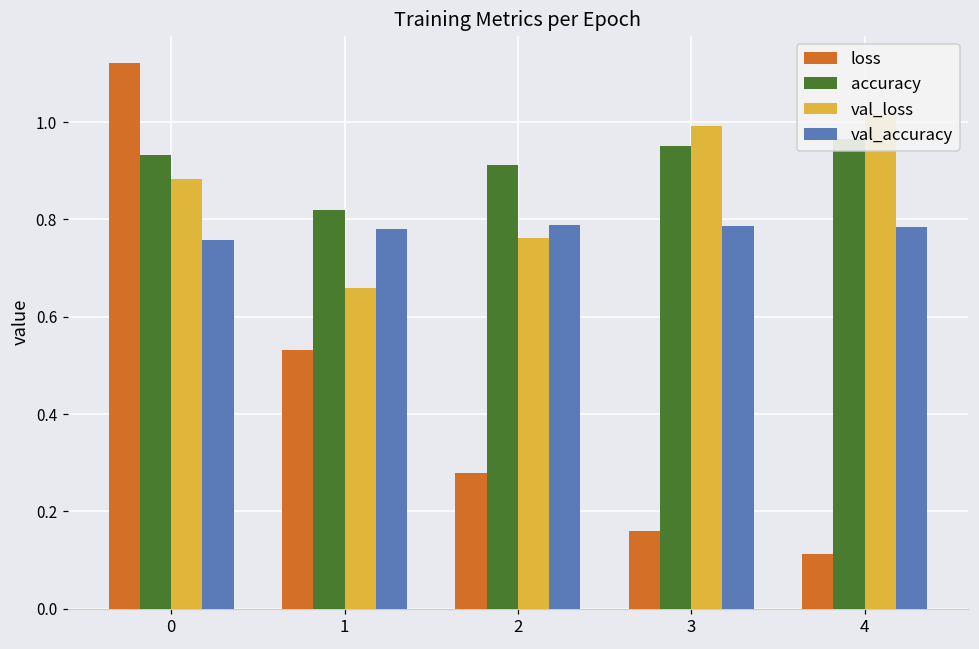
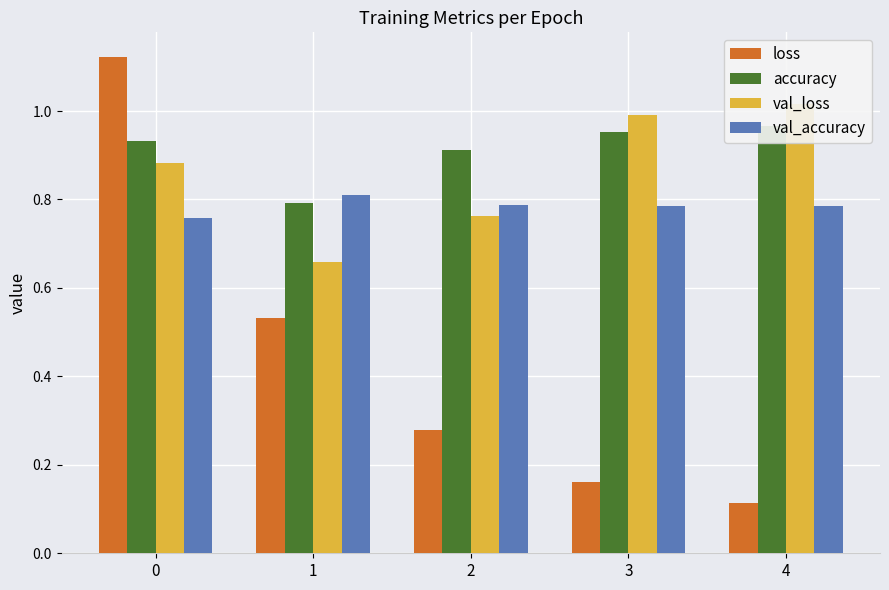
  {
    "loss": {
      "0": 1.12,
      "1": 0.53,
      "2": 0.28,
      "3": 0.16,
      "4": 0.11
    },
    "accuracy": {
      "0": 0.93,
-     "1": 0.82,
+     "1": 0.79,
      "2": 0.91,
      "3": 0.95
    },
    "val_loss": {
      "0": 0.88,
      "1": 0.66,
      "2": 0.76,
      "3": 0.99
    },
    "val_accuracy": {
      "0": 0.76,
-     "1": 0.78,
+     "1": 0.81,
      "2": 0.79,
      "3": 0.79,
      "4": 0.79
    }
  }
